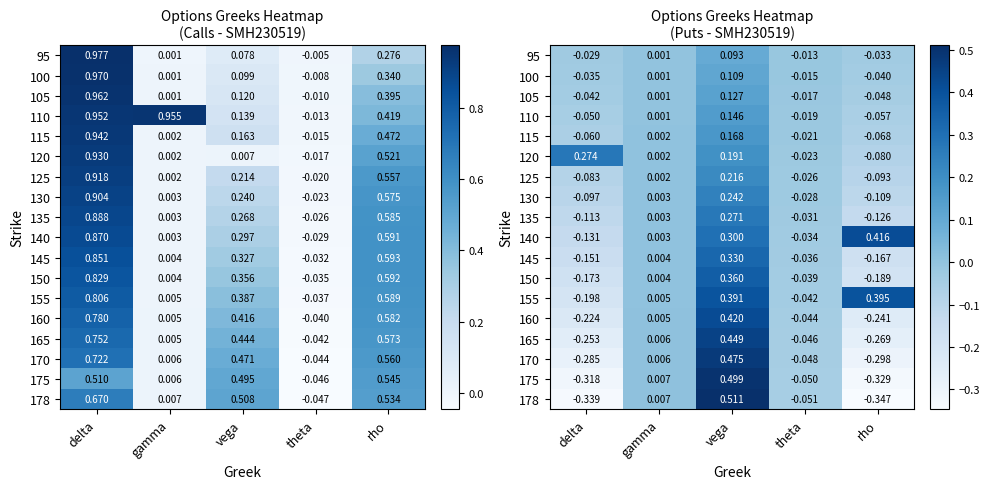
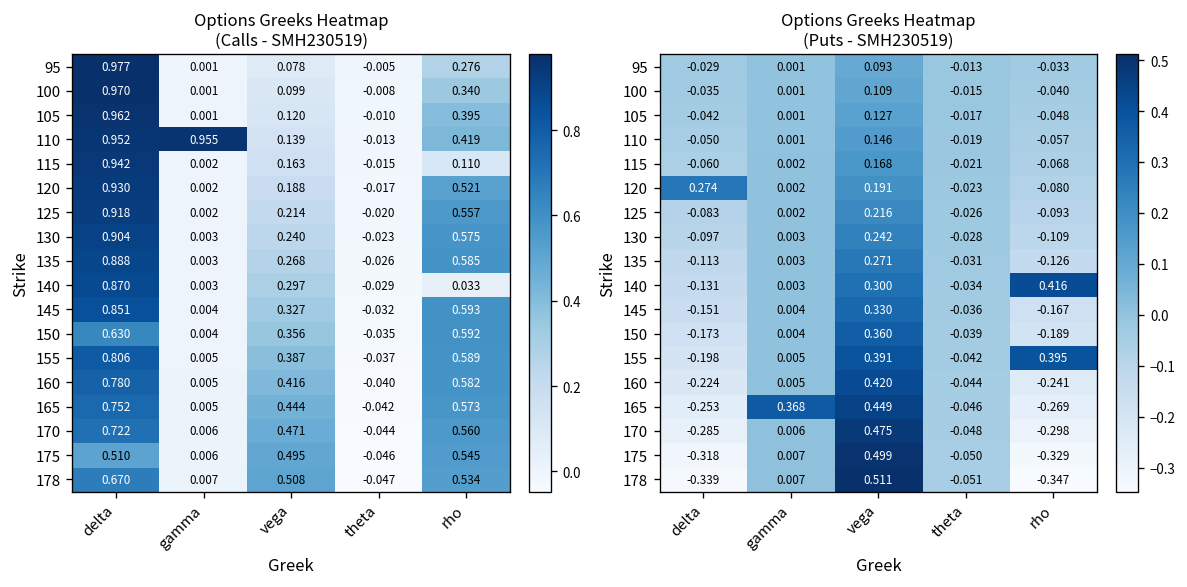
  {
    "Options Greeks Heatmap (Calls - SMH230519)": {
      "95": {
        "delta": 0.977,
        "gamma": 0.001,
        "vega": 0.078,
        "theta": -0.005,
        "rho": 0.276
      },
      "100": {
        "delta": 0.970,
        "gamma": 0.001,
        "vega": 0.099,
        "theta": -0.008,
        "rho": 0.340
      },
      "105": {
        "delta": 0.962,
        "gamma": 0.001,
        "vega": 0.120,
        "theta": -0.010,
        "rho": 0.395
      },
      "110": {
        "delta": 0.952,
        "gamma": 0.955,
        "vega": 0.139,
        "theta": -0.013,
        "rho": 0.419
      },
      "115": {
        "delta": 0.942,
        "gamma": 0.002,
        "vega": 0.163,
        "theta": -0.015,
-       "rho": 0.472
+       "rho": 0.110
      },
      "120": {
        "delta": 0.930,
        "gamma": 0.002,
-       "vega": 0.007,
+       "vega": 0.188,
        "theta": -0.017,
        "rho": 0.521
      },
      "125": {
        "delta": 0.918,
        "gamma": 0.002,
        "vega": 0.214,
        "theta": -0.020,
        "rho": 0.557
      },
      "130": {
        "delta": 0.904,
        "gamma": 0.003,
        "vega": 0.240,
        "theta": -0.023,
        "rho": 0.575
      },
      "135": {
        "delta": 0.888,
        "gamma": 0.003,
        "vega": 0.268,
        "theta": -0.026,
        "rho": 0.585
      },
      "140": {
        "delta": 0.870,
        "gamma": 0.003,
        "vega": 0.297,
        "theta": -0.029,
-       "rho": 0.591
+       "rho": 0.033
      },
      "145": {
        "delta": 0.851,
        "gamma": 0.004,
        "vega": 0.327,
        "theta": -0.032,
        "rho": 0.593
      },
      "150": {
-       "delta": 0.829,
+       "delta": 0.630,
        "gamma": 0.004,
        "vega": 0.356,
        "theta": -0.035,
        "rho": 0.592
      },
      "155": {
        "delta": 0.806,
        "gamma": 0.005,
        "vega": 0.387,
        "theta": -0.037,
        "rho": 0.589
      },
      "160": {
        "delta": 0.780,
        "gamma": 0.005,
        "vega": 0.416,
        "theta": -0.040,
        "rho": 0.582
      },
      "165": {
        "delta": 0.752,
        "gamma": 0.005,
        "vega": 0.444,
        "theta": -0.042,
        "rho": 0.573
      },
      "170": {
        "delta": 0.722,
        "gamma": 0.006,
        "vega": 0.471,
        "theta": -0.044,
        "rho": 0.560
      },
      "175": {
        "delta": 0.510,
        "gamma": 0.006,
        "vega": 0.495,
        "theta": -0.046,
        "rho": 0.545
      },
      "178": {
        "delta": 0.670,
        "gamma": 0.007,
        "vega": 0.508,
        "theta": -0.047,
        "rho": 0.534
      }
    },
    "Options Greeks Heatmap (Puts - SMH230519)": {
      "95": {
        "delta": -0.029,
        "gamma": 0.001,
        "vega": 0.093,
        "theta": -0.013,
        "rho": -0.033
      },
      "100": {
        "delta": -0.035,
        "gamma": 0.001,
        "vega": 0.109,
        "theta": -0.015,
        "rho": -0.040
      },
      "105": {
        "delta": -0.042,
        "gamma": 0.001,
        "vega": 0.127,
        "theta": -0.017,
        "rho": -0.048
      },
      "110": {
        "delta": -0.050,
        "gamma": 0.001,
        "vega": 0.146,
        "theta": -0.019,
        "rho": -0.057
      },
      "115": {
        "delta": -0.060,
        "gamma": 0.002,
        "vega": 0.168,
        "theta": -0.021,
        "rho": -0.068
      },
      "120": {
        "delta": 0.274,
        "gamma": 0.002,
        "vega": 0.191,
        "theta": -0.023,
        "rho": -0.080
      },
      "125": {
        "delta": -0.083,
        "gamma": 0.002,
        "vega": 0.216,
        "theta": -0.026,
        "rho": -0.093
      },
      "130": {
        "delta": -0.097,
        "gamma": 0.003,
        "vega": 0.242,
        "theta": -0.028,
        "rho": -0.109
      },
      "135": {
        "delta": -0.113,
        "gamma": 0.003,
        "vega": 0.271,
        "theta": -0.031,
        "rho": -0.126
      },
      "140": {
        "delta": -0.131,
        "gamma": 0.003,
        "vega": 0.300,
        "theta": -0.034,
        "rho": 0.416
      },
      "145": {
        "delta": -0.151,
        "gamma": 0.004,
        "vega": 0.330,
        "theta": -0.036,
        "rho": -0.167
      },
      "150": {
        "delta": -0.173,
        "gamma": 0.004,
        "vega": 0.360,
        "theta": -0.039,
        "rho": -0.189
      },
      "155": {
        "delta": -0.198,
        "gamma": 0.005,
        "vega": 0.391,
        "theta": -0.042,
        "rho": 0.395
      },
      "160": {
        "delta": -0.224,
        "gamma": 0.005,
        "vega": 0.420,
        "theta": -0.044,
        "rho": -0.241
      },
      "165": {
        "delta": -0.253,
-       "gamma": 0.006,
+       "gamma": 0.368,
        "vega": 0.449,
        "theta": -0.046,
        "rho": -0.269
      },
      "170": {
        "delta": -0.285,
        "gamma": 0.006,
        "vega": 0.475,
        "theta": -0.048,
        "rho": -0.298
      },
      "175": {
        "delta": -0.318,
        "gamma": 0.007,
        "vega": 0.499,
        "theta": -0.050,
        "rho": -0.329
      },
      "178": {
        "delta": -0.339,
        "gamma": 0.007,
        "vega": 0.511,
        "theta": -0.051,
        "rho": -0.347
      }
    }
  }
